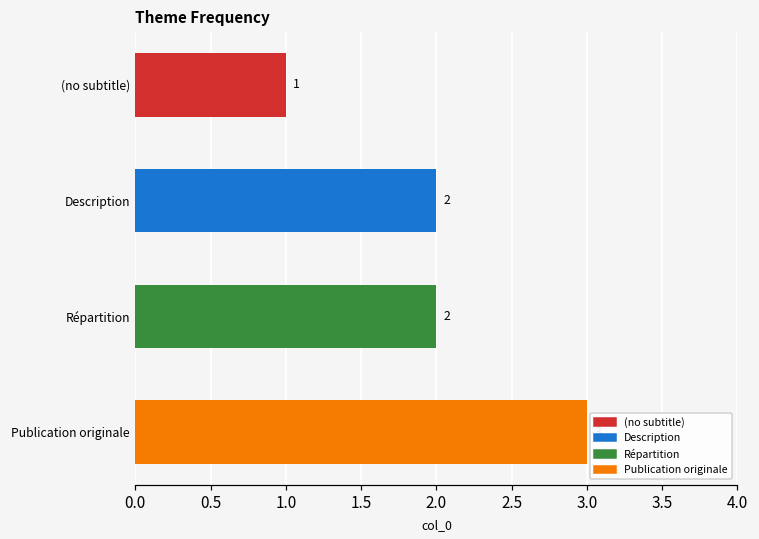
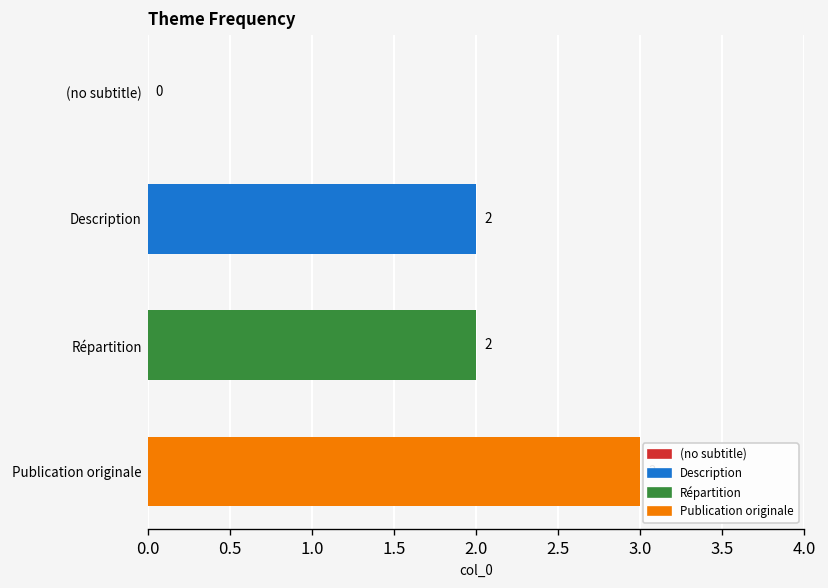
  {
-   "(no subtitle)": 1,
+   "(no subtitle)": 0,
    "Description": 2,
    "Répartition": 2
  }
